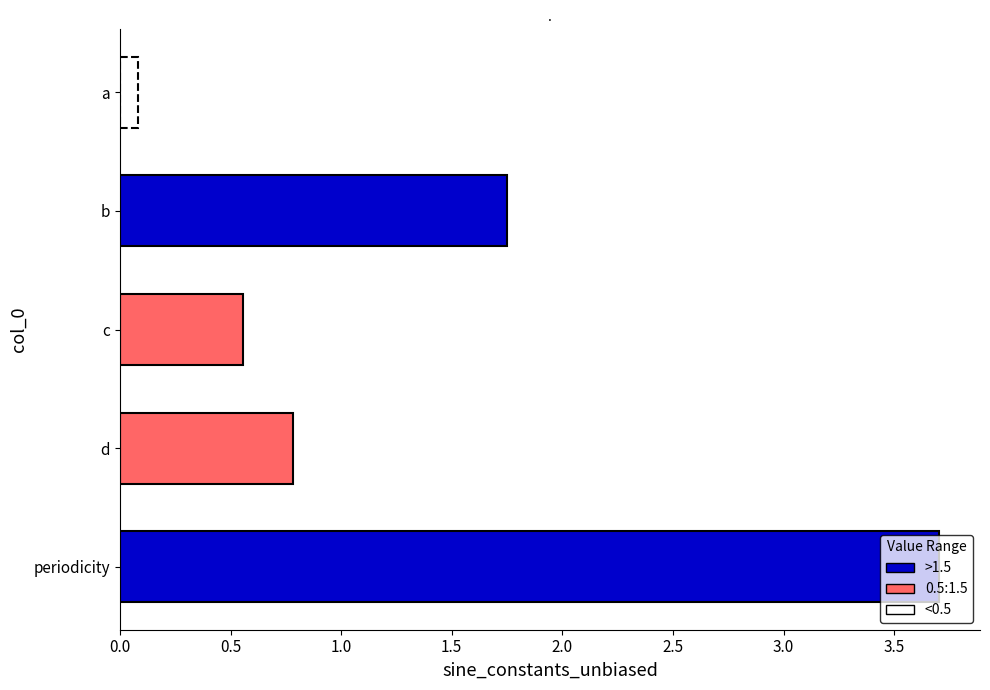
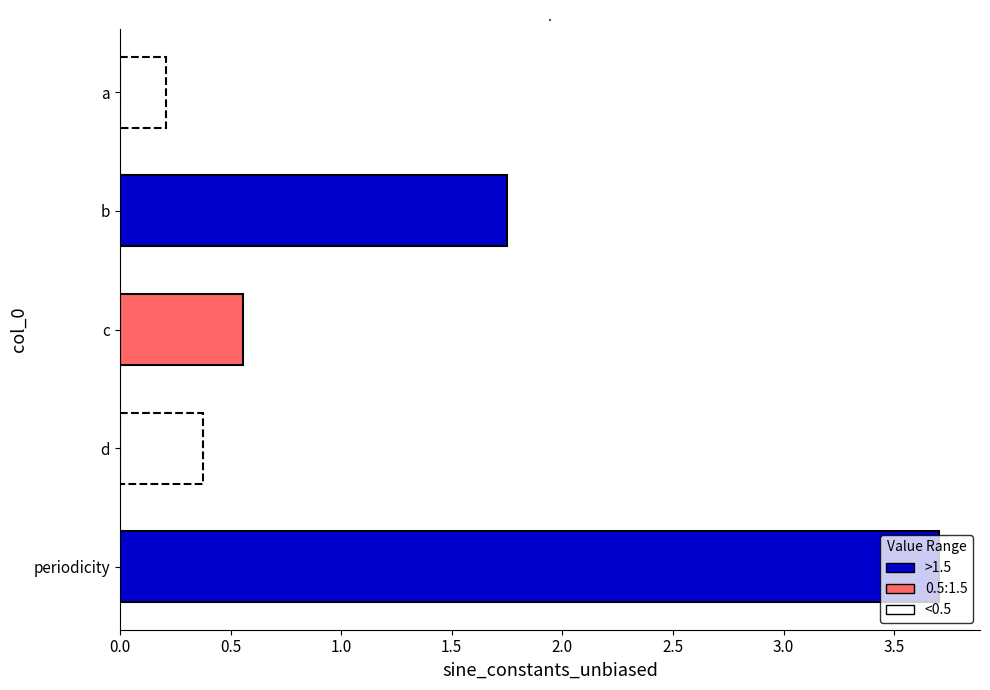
  {
-   "a": 0.08,
+   "a": 0.21,
    "b": 1.75,
    "c": 0.56,
-   "d": 0.78
+   "d": 0.38
  }
